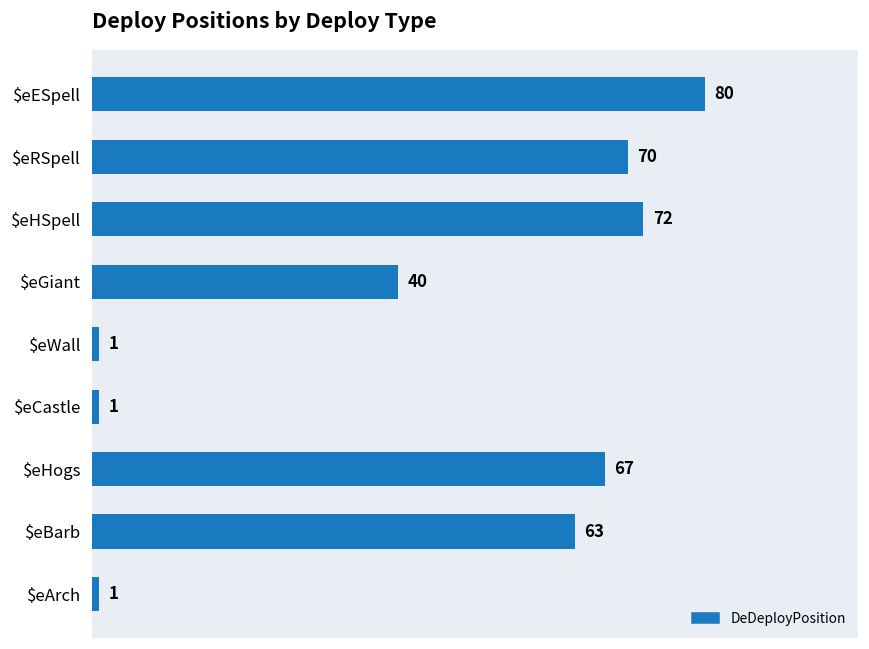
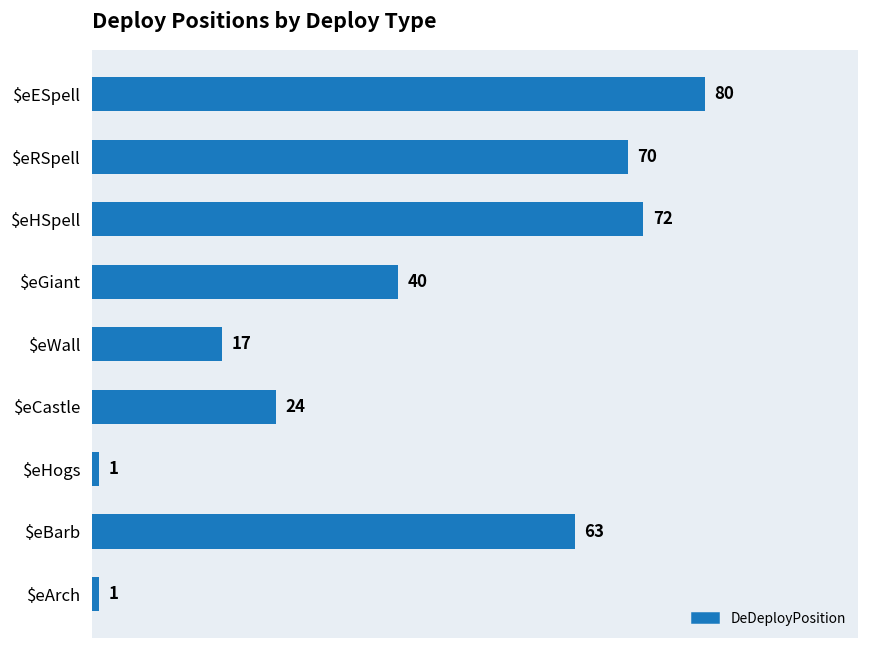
  {
    "$eESpell": 80,
    "$eRSpell": 70,
    "$eHSpell": 72,
    "$eGiant": 40,
-   "$eWall": 1,
-   "$eCastle": 1,
-   "$eHogs": 67,
+   "$eWall": 17,
+   "$eCastle": 24,
+   "$eHogs": 1,
    "$eBarb": 63,
    "$eArch": 1
  }
